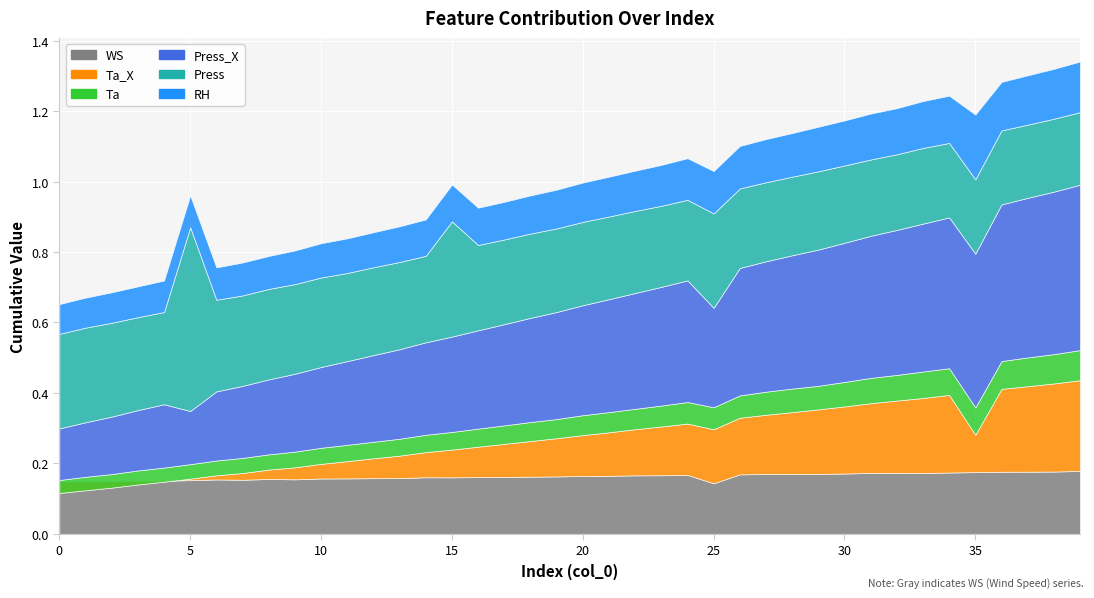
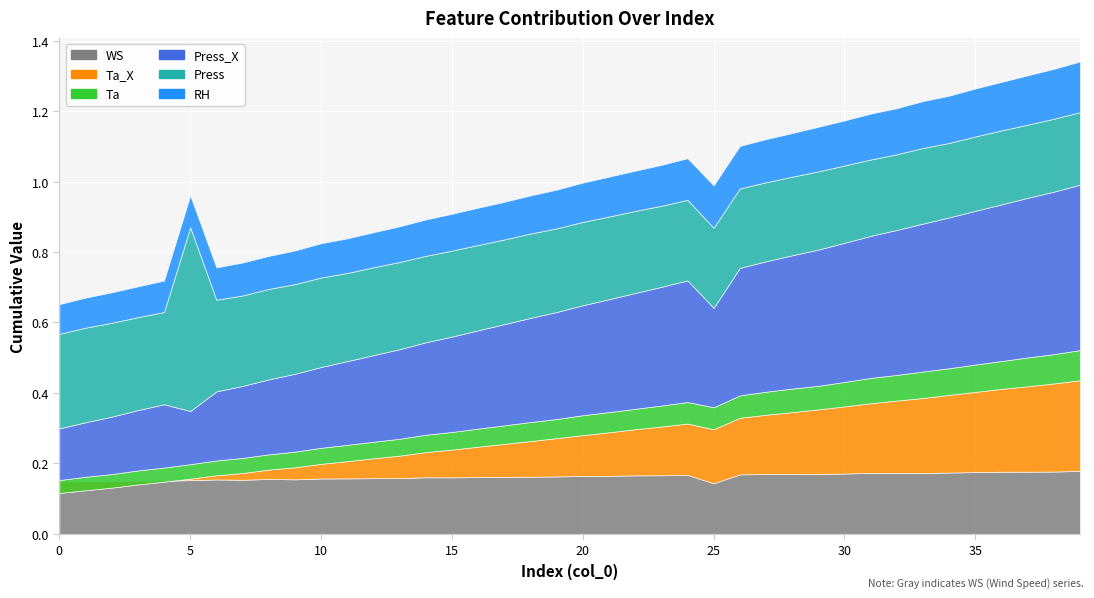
  {
    "WS": {
      "10": 0.16,
      "15": 0.16,
      "20": 0.16,
      "25": 0.14,
      "30": 0.17,
      "35": 0.18
    },
    "Ta_X": {
      "10": 0.04,
      "15": 0.08,
      "20": 0.12,
      "25": 0.15,
      "30": 0.19,
-     "35": 0.11
+     "35": 0.23
    },
    "Ta": {
      "5": 0.04,
      "10": 0.05,
      "15": 0.05,
      "20": 0.06,
      "25": 0.06,
      "30": 0.07,
      "35": 0.08
    },
    "Press_X": {
      "0": 0.15,
      "5": 0.15,
      "10": 0.23,
      "15": 0.27,
      "20": 0.31,
      "25": 0.28,
      "30": 0.40,
      "35": 0.44
    },
    "Press": {
      "0": 0.27,
      "5": 0.52,
      "10": 0.25,
-     "15": 0.33,
+     "15": 0.24,
      "20": 0.24,
-     "25": 0.27,
+     "25": 0.23,
      "30": 0.22,
      "35": 0.21
    },
    "RH": {
      "0": 0.08,
      "5": 0.09,
      "10": 0.10,
      "15": 0.10,
      "20": 0.11,
      "25": 0.12,
      "30": 0.13,
-     "35": 0.18
+     "35": 0.14
    }
  }
